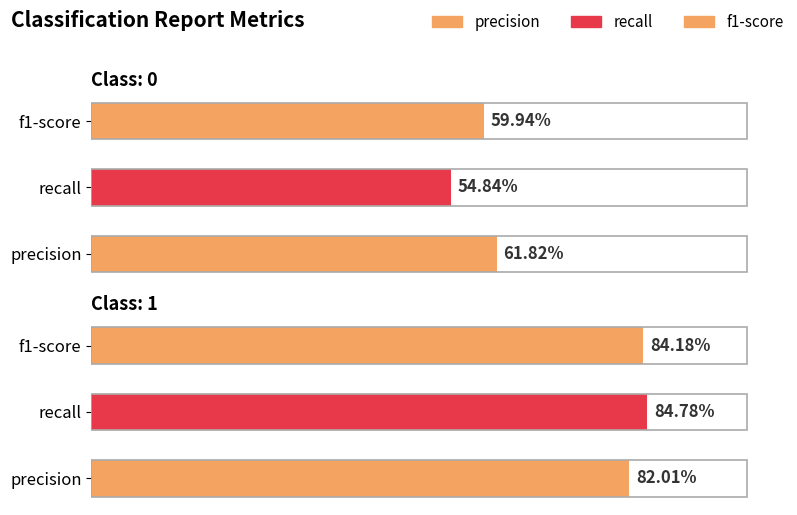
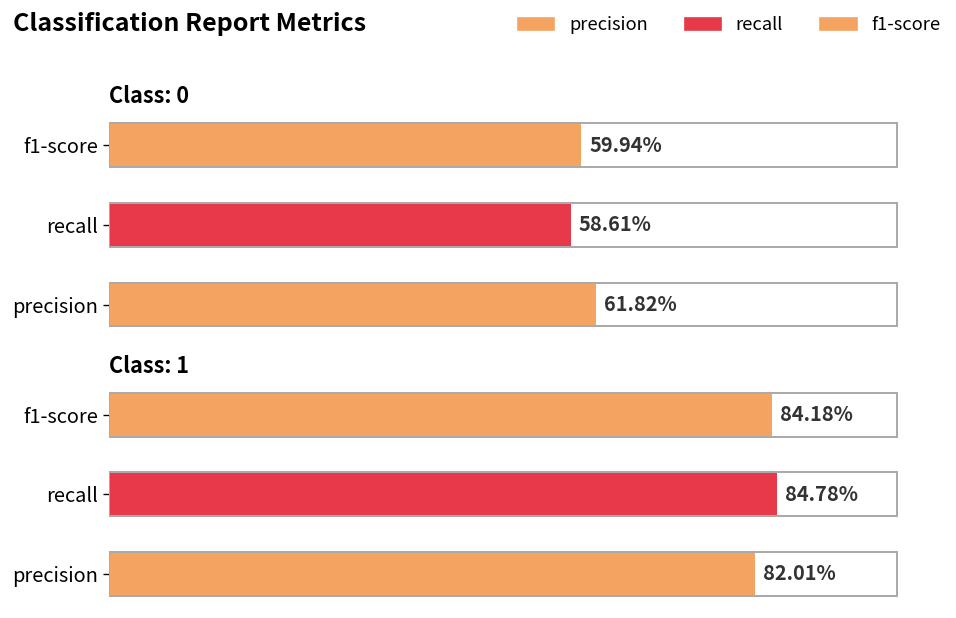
  {
    "Class: 0": {
      "recall": {
-       "recall": "54.84%"
+       "recall": "58.61%"
      }
    },
    "Class: 1": {
      "recall": {
        "recall": "84.78%"
      }
    }
  }
